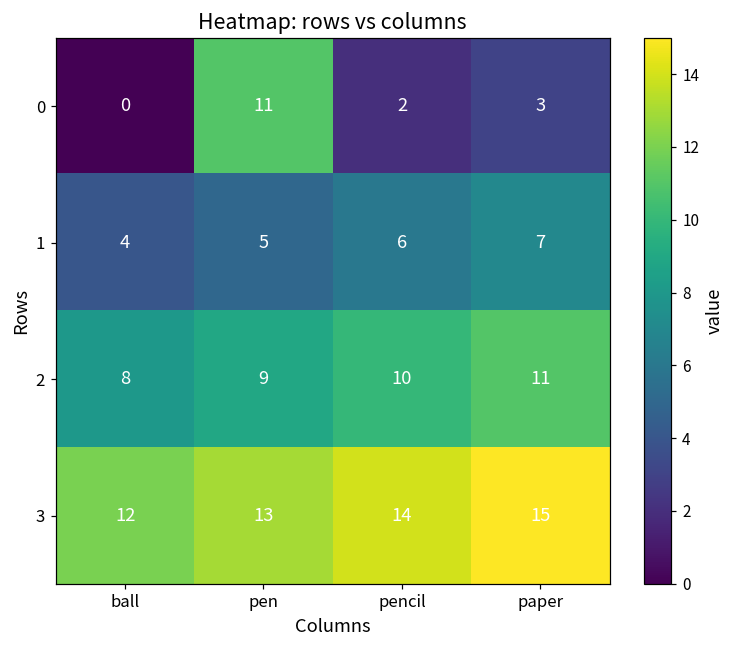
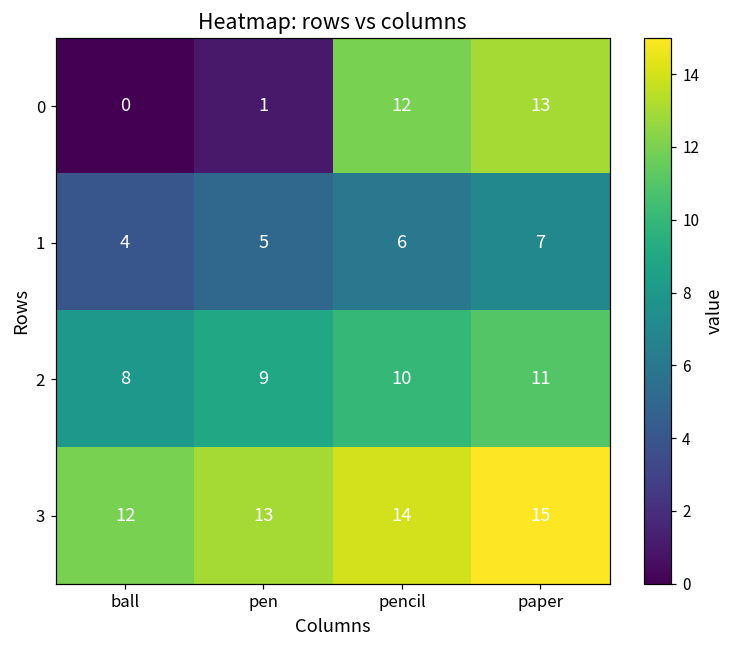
  {
    "0": {
      "ball": 0,
-     "pen": 11,
-     "pencil": 2,
-     "paper": 3
+     "pen": 1,
+     "pencil": 12,
+     "paper": 13
    },
    "1": {
      "ball": 4,
      "pen": 5,
      "pencil": 6,
      "paper": 7
    },
    "2": {
      "ball": 8,
      "pen": 9,
      "pencil": 10,
      "paper": 11
    },
    "3": {
      "ball": 12,
      "pen": 13,
      "pencil": 14,
      "paper": 15
    }
  }
